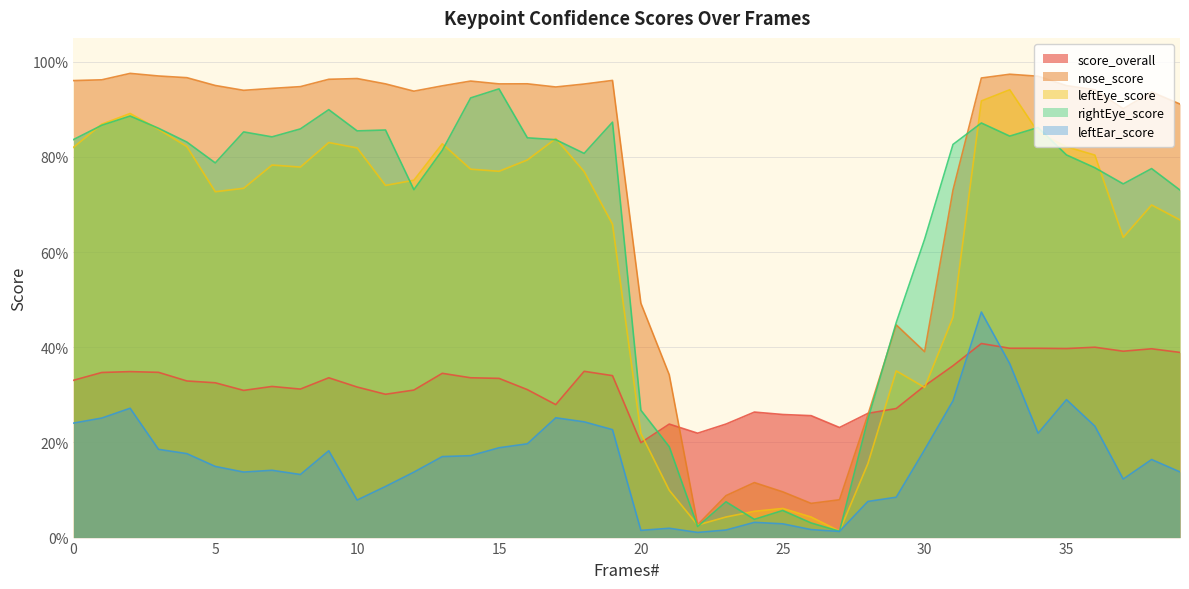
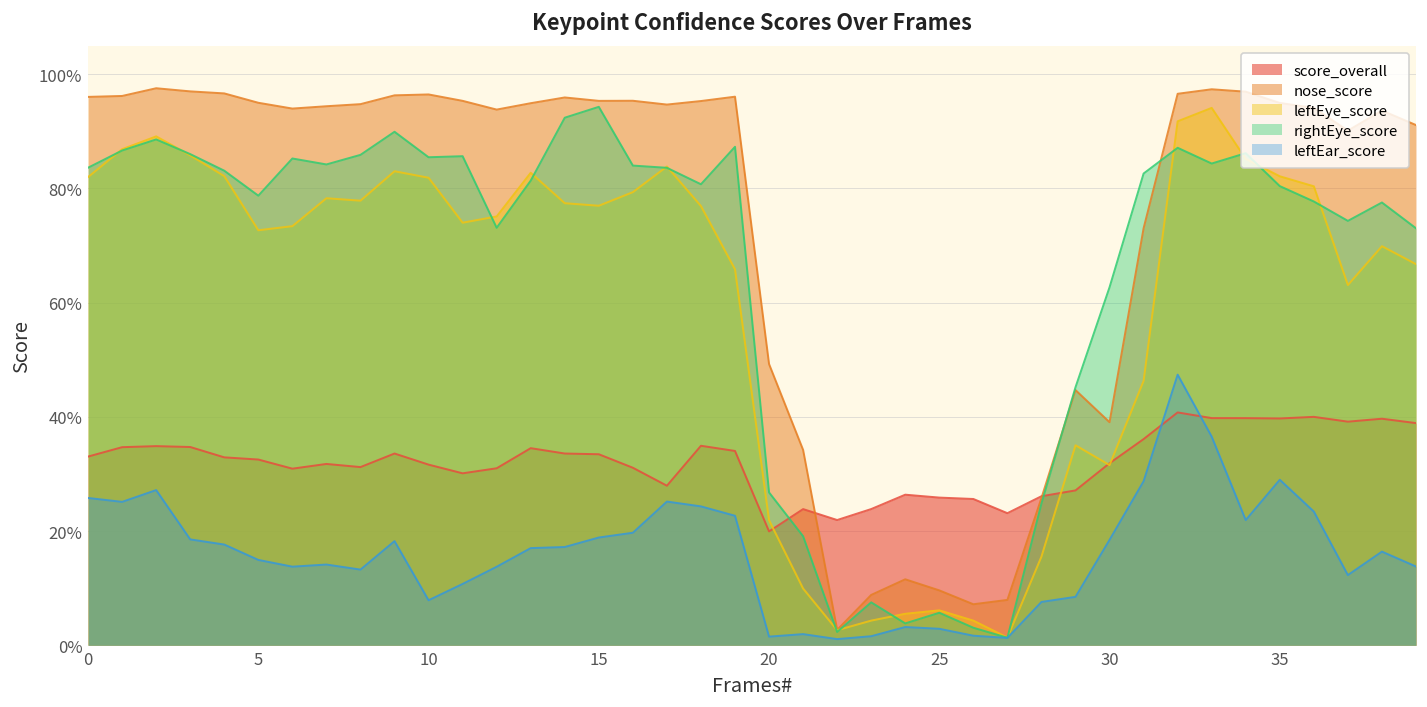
  {
    "rightEye_score": {
      "0": "84%",
      "5": "79%",
      "10": "85%",
      "15": "94%",
      "20": "27%",
      "30": "63%",
      "35": "80%"
    },
    "leftEar_score": {
-     "0": "24%",
+     "0": "26%",
      "5": "15%",
      "10": "8%",
      "15": "19%",
      "20": "2%",
      "25": "3%",
      "30": "18%",
      "35": "29%"
    }
  }
